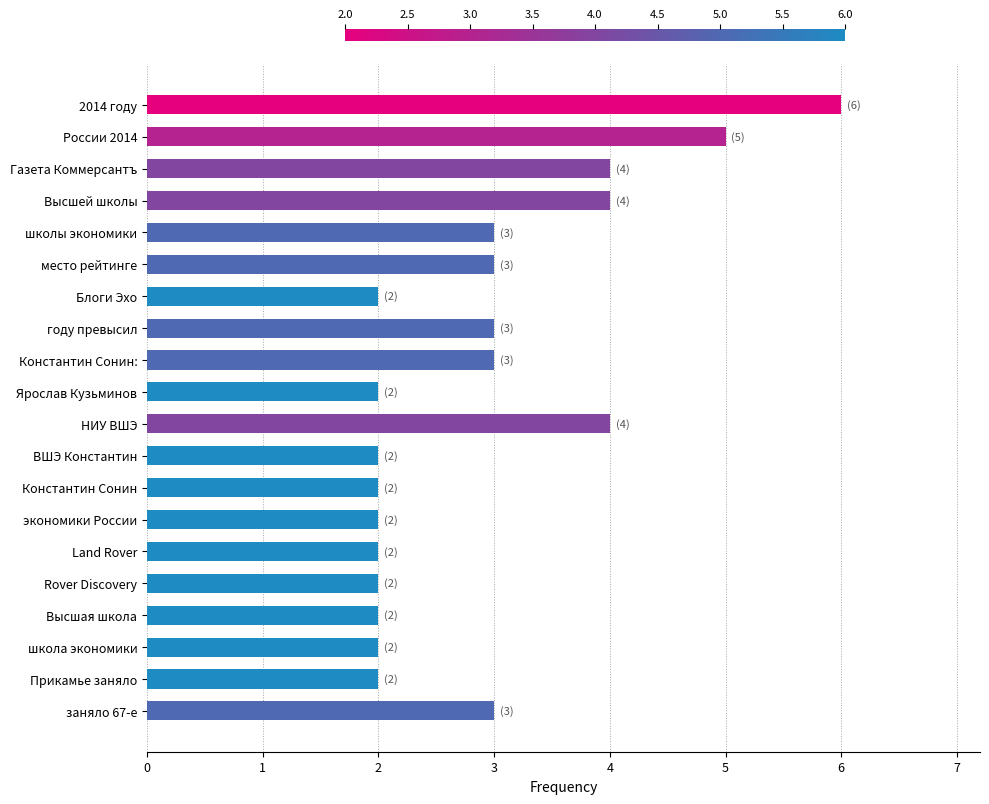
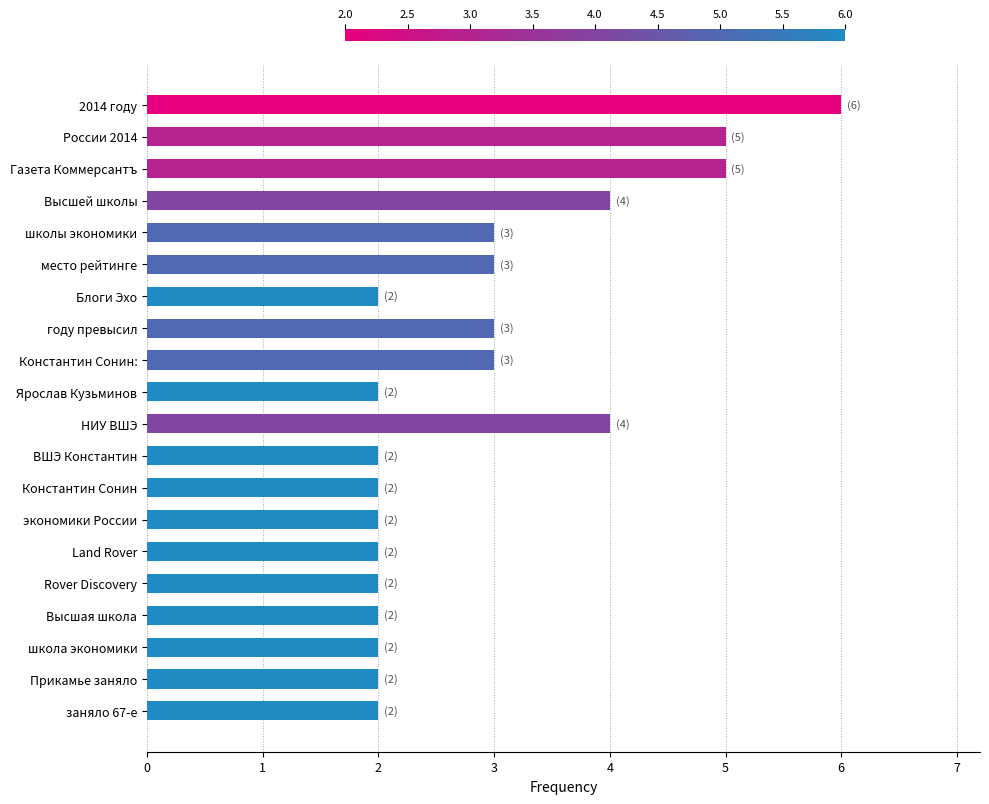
  {
    "2014 году": "(6)",
    "России 2014": "(5)",
-   "Газета Коммерсантъ": "(4)",
+   "Газета Коммерсантъ": "(5)",
    "Высшей школы": "(4)",
    "школы экономики": "(3)",
    "место рейтинге": "(3)",
    "Блоги Эхо": "(2)",
    "году превысил": "(3)",
    "Константин Сонин:": "(3)",
    "Ярослав Кузьминов": "(2)",
    "НИУ ВШЭ": "(4)",
    "ВШЭ Константин": "(2)",
    "Константин Сонин": "(2)",
    "экономики России": "(2)",
    "Land Rover": "(2)",
    "Rover Discovery": "(2)",
    "Высшая школа": "(2)",
    "школа экономики": "(2)",
    "Прикамье заняло": "(2)",
-   "заняло 67-е": "(3)"
+   "заняло 67-е": "(2)"
  }
